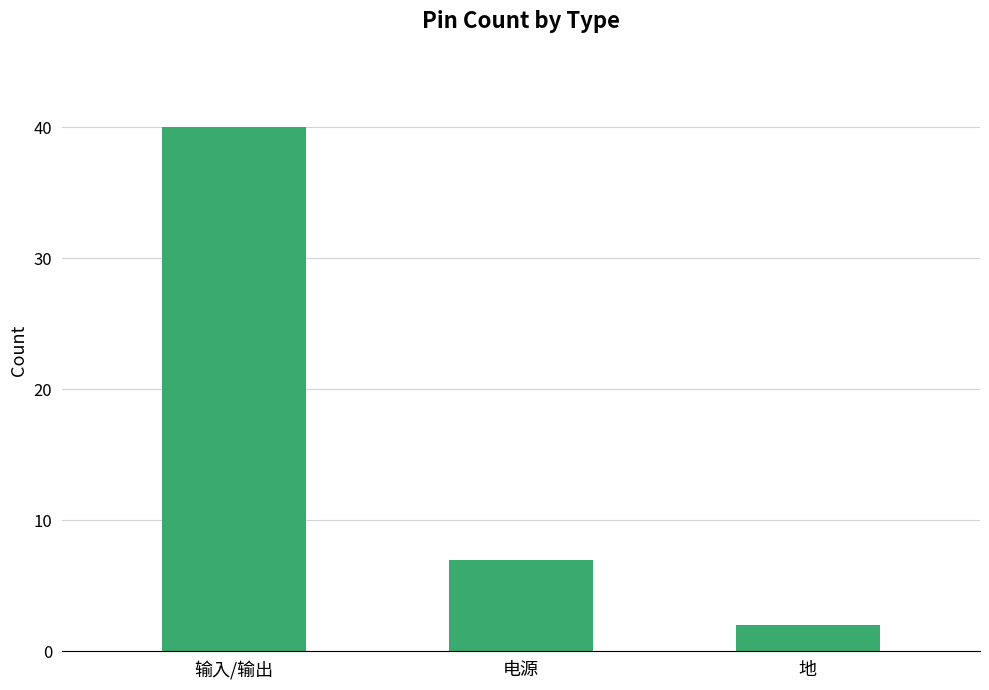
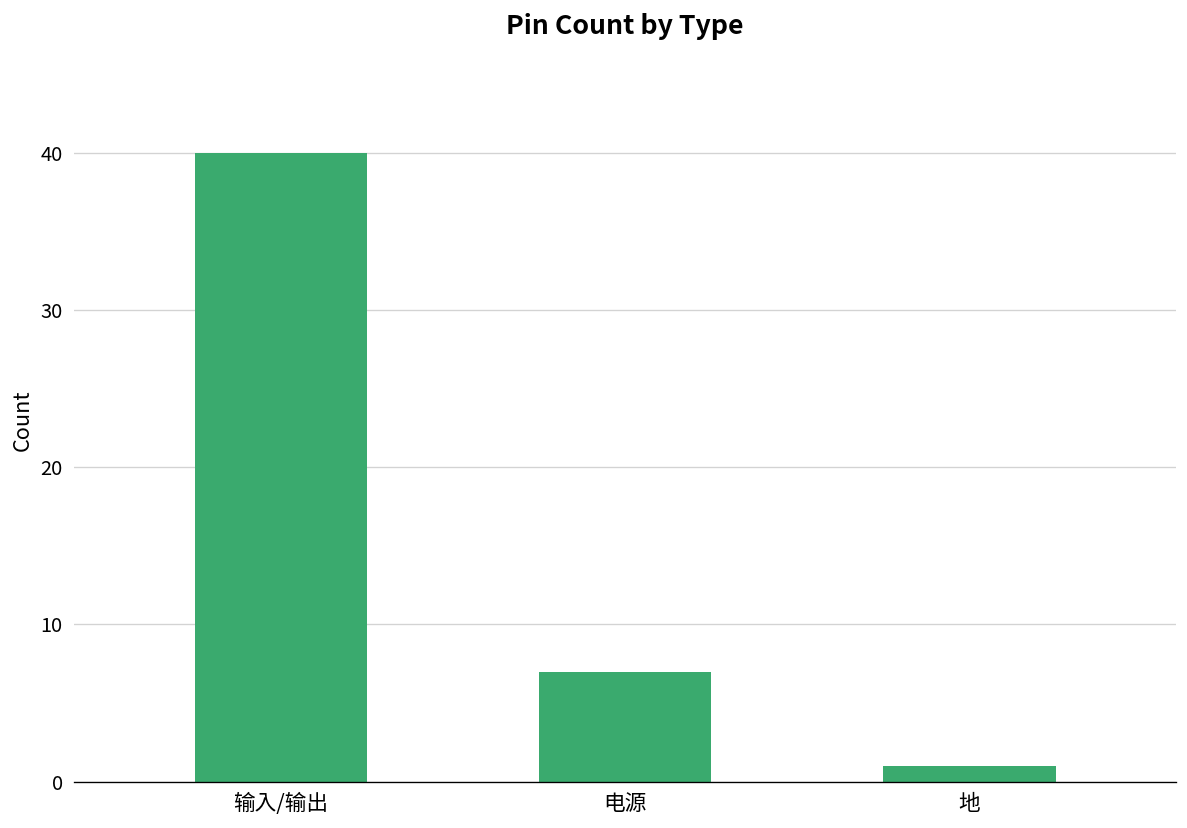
  {
    "输入/输出": 40,
    "电源": 7,
-   "地": 2
+   "地": 1
  }
